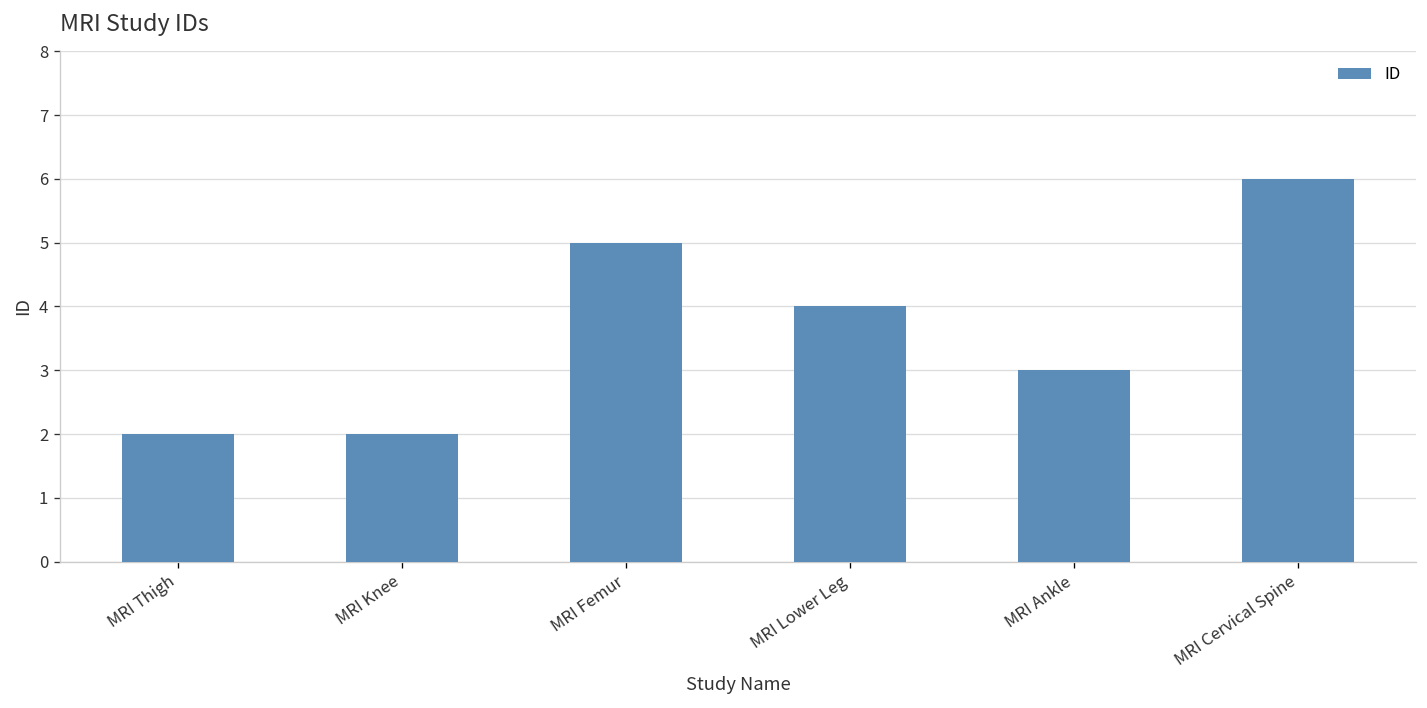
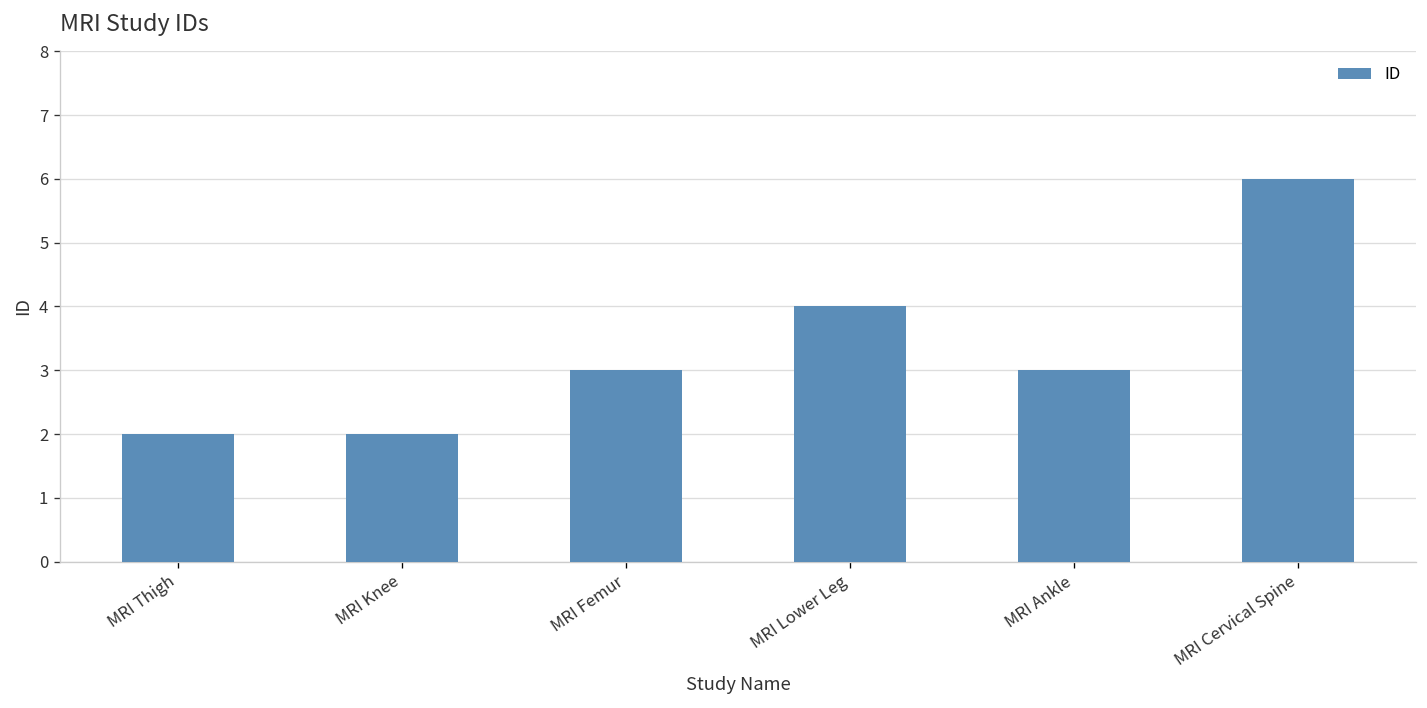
  {
    "MRI Thigh": 2,
    "MRI Knee": 2,
-   "MRI Femur": 5,
+   "MRI Femur": 3,
    "MRI Lower Leg": 4,
    "MRI Ankle": 3,
    "MRI Cervical Spine": 6
  }
